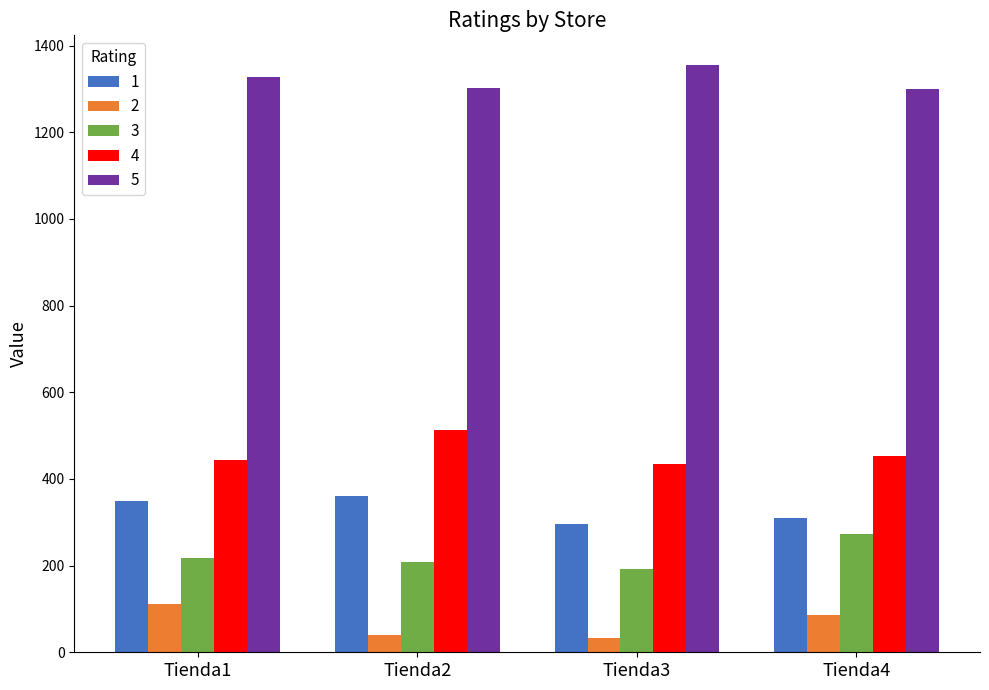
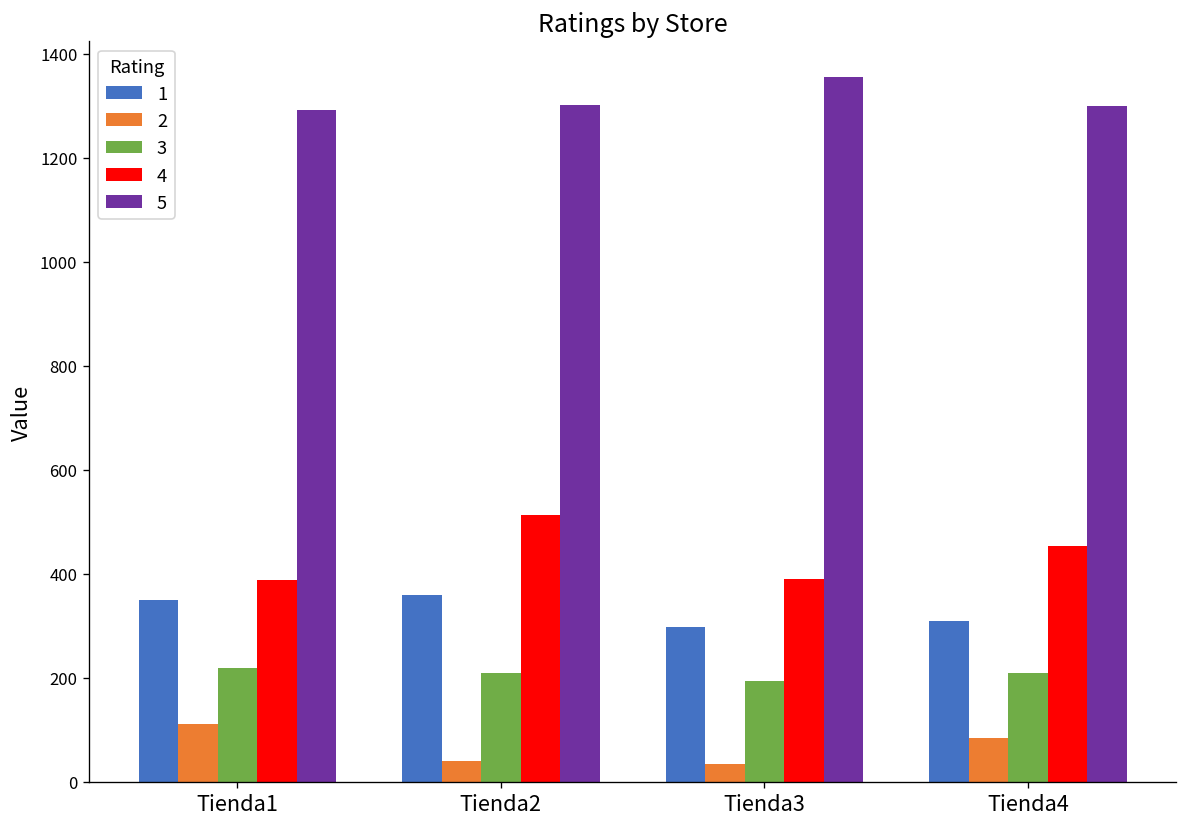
  {
    "1": {
      "Tienda1": 350,
      "Tienda2": 360,
      "Tienda3": 300,
      "Tienda4": 310
    },
    "2": {
      "Tienda1": 110,
      "Tienda2": 40,
      "Tienda3": 30,
      "Tienda4": 90
    },
    "3": {
      "Tienda1": 220,
      "Tienda2": 210,
      "Tienda3": 190,
-     "Tienda4": 270
+     "Tienda4": 210
    },
    "4": {
-     "Tienda1": 440,
+     "Tienda1": 390,
      "Tienda2": 510,
-     "Tienda3": 430,
+     "Tienda3": 390,
      "Tienda4": 450
    },
    "5": {
-     "Tienda1": 1330,
+     "Tienda1": 1290,
      "Tienda2": 1300,
      "Tienda3": 1360,
      "Tienda4": 1300
    }
  }
